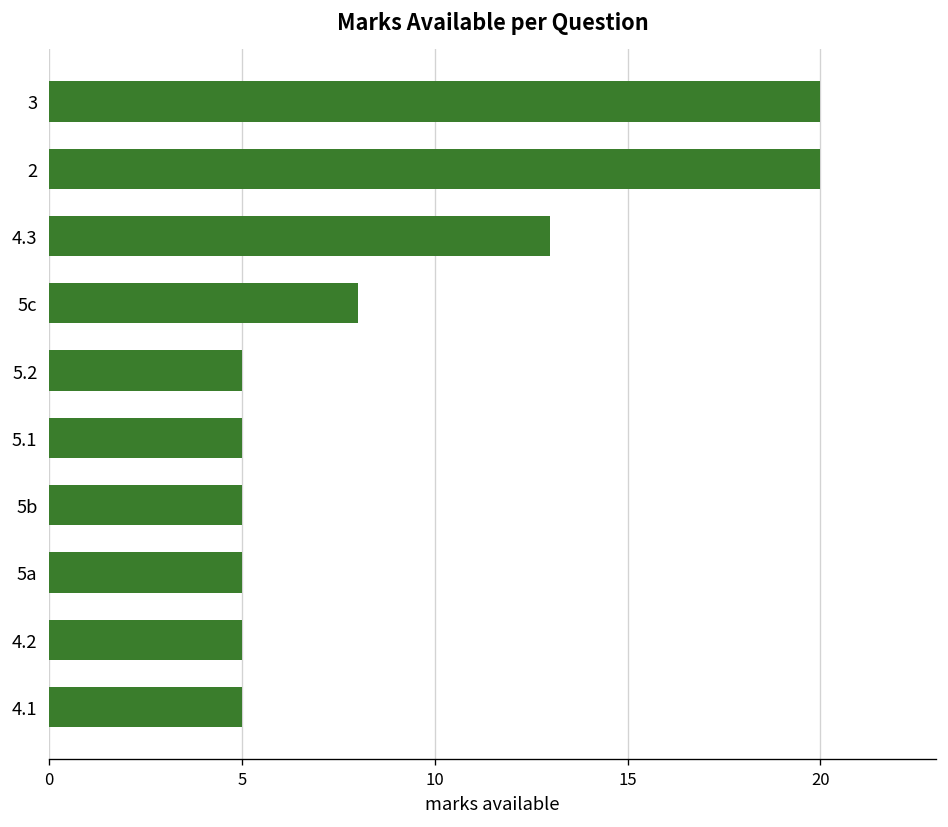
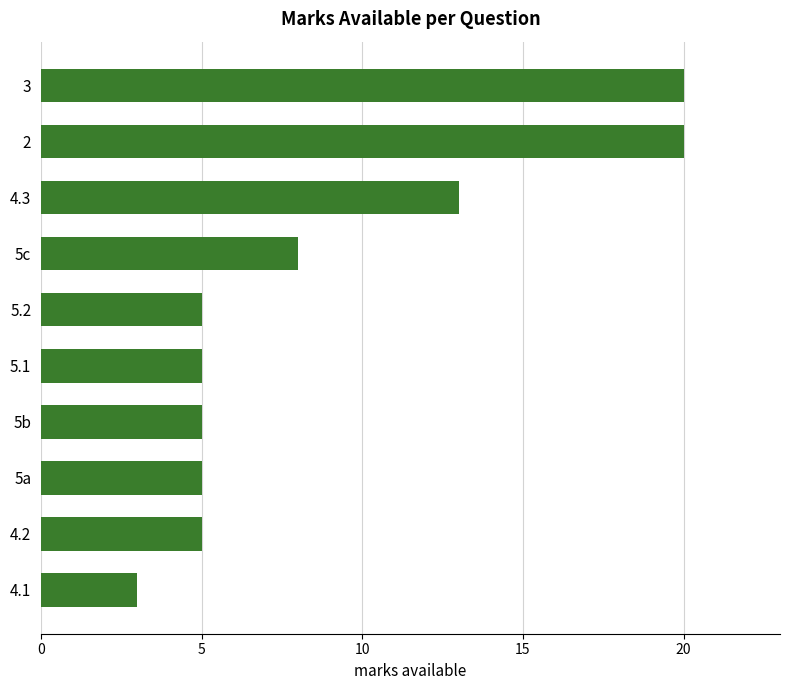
  {
    "3": 20,
    "2": 20,
    "4.3": 13,
    "5c": 8,
    "5.2": 5,
    "5.1": 5,
    "5b": 5,
    "5a": 5,
    "4.2": 5,
-   "4.1": 5
+   "4.1": 3
  }
